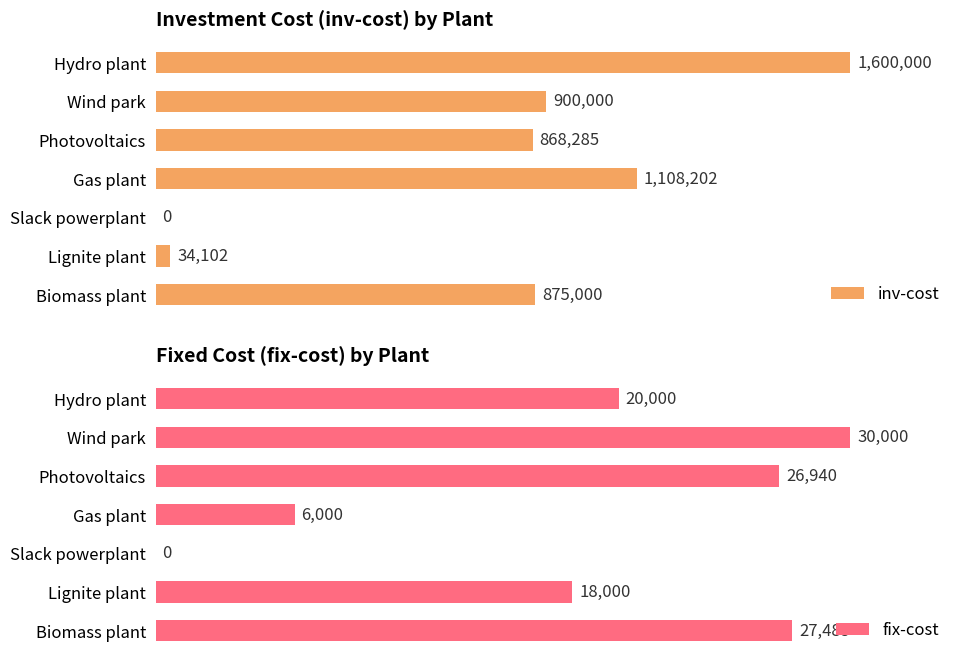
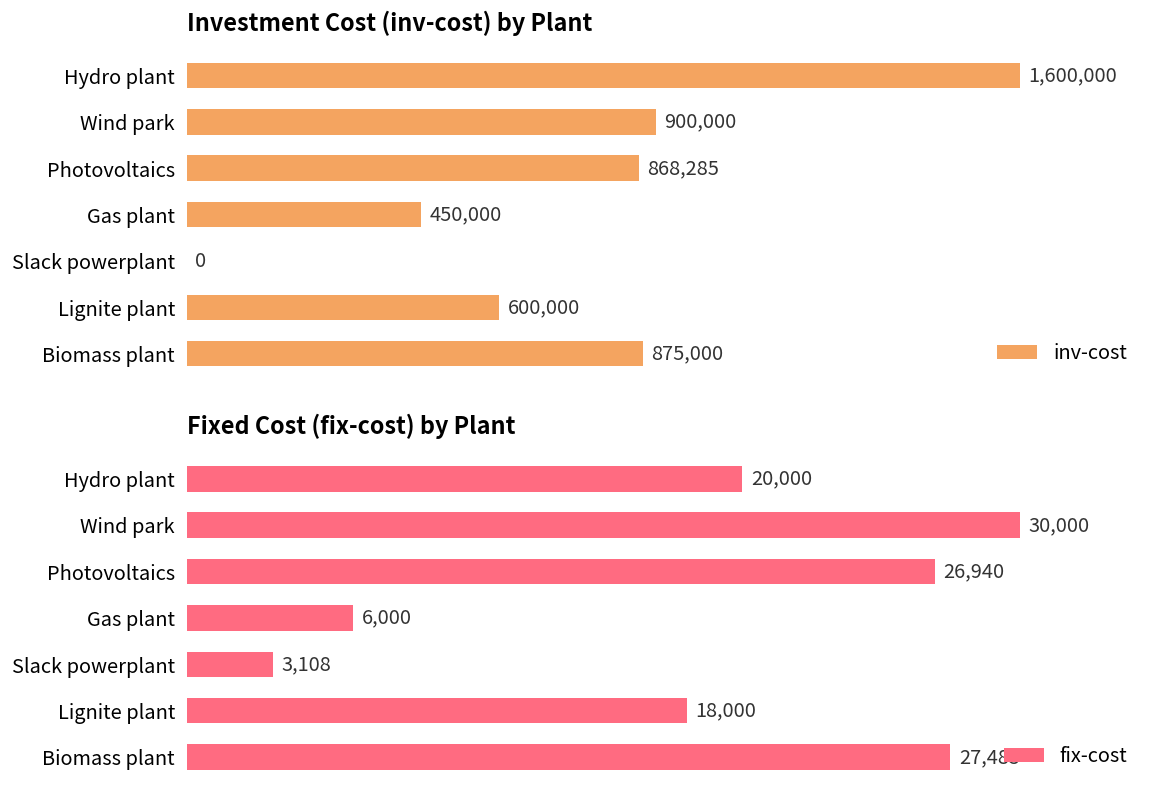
  {
    "Investment Cost (inv-cost) by Plant": {
      "Hydro plant": "1,600,000",
      "Wind park": "900,000",
      "Photovoltaics": "868,285",
-     "Gas plant": "1,108,202",
+     "Gas plant": "450,000",
      "Slack powerplant": "0",
-     "Lignite plant": "34,102",
+     "Lignite plant": "600,000",
      "Biomass plant": "875,000"
    },
    "Fixed Cost (fix-cost) by Plant": {
      "Hydro plant": "20,000",
      "Wind park": "30,000",
      "Photovoltaics": "26,940",
      "Gas plant": "6,000",
-     "Slack powerplant": "0",
+     "Slack powerplant": "3,108",
      "Lignite plant": "18,000",
      "Biomass plant": "27,485"
    }
  }
